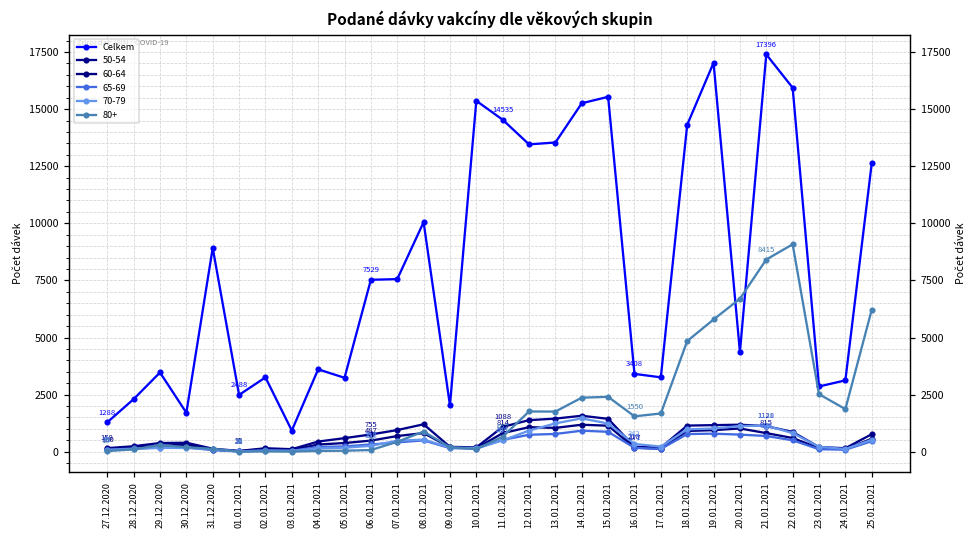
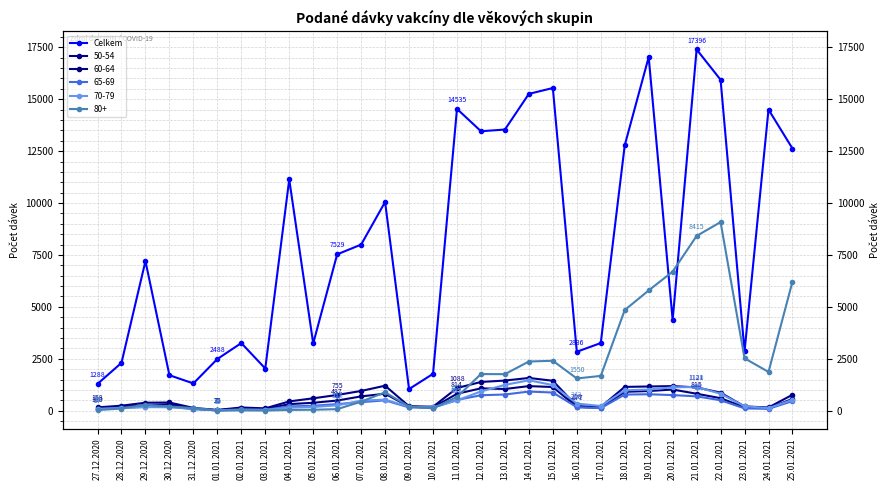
  {
    "Celkem": {
      "27.12.2020": 1288,
-     "29.12.2020": 3500,
-     "31.12.2020": 8900,
+     "29.12.2020": 7200,
+     "31.12.2020": 1300,
      "01.01.2021": 2488,
-     "03.01.2021": 900,
-     "04.01.2021": 3600,
+     "03.01.2021": 2000,
+     "04.01.2021": 11100,
      "06.01.2021": 7529,
-     "07.01.2021": 7600,
-     "09.01.2021": 2000,
-     "10.01.2021": 15400,
+     "07.01.2021": 8000,
+     "09.01.2021": 1000,
+     "10.01.2021": 1800,
      "11.01.2021": 14535,
-     "16.01.2021": 3408,
-     "18.01.2021": 14300,
+     "16.01.2021": 2836,
+     "18.01.2021": 12800,
      "21.01.2021": 17396,
-     "24.01.2021": 3100
+     "24.01.2021": 14500
    }
  }
